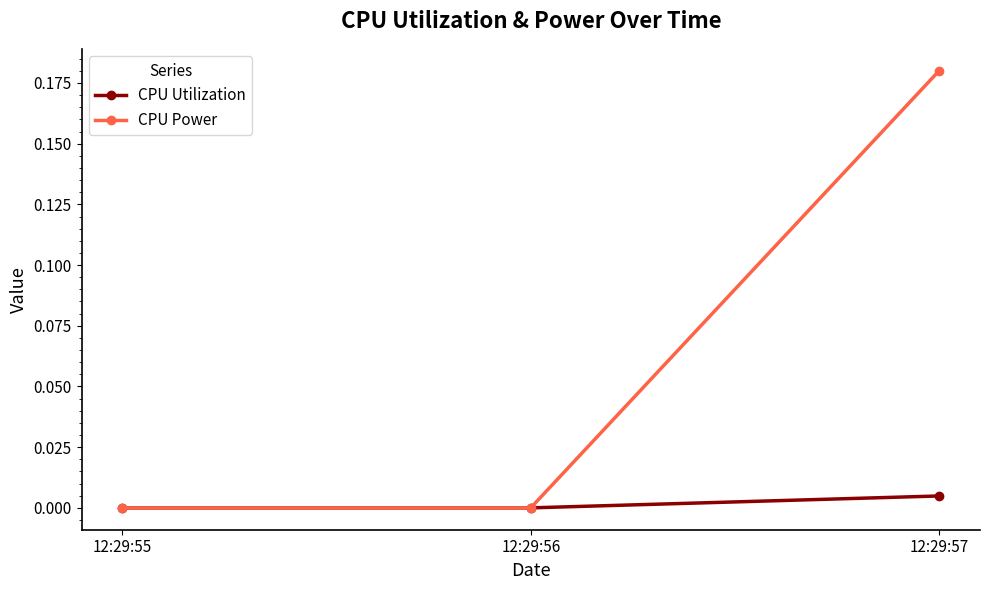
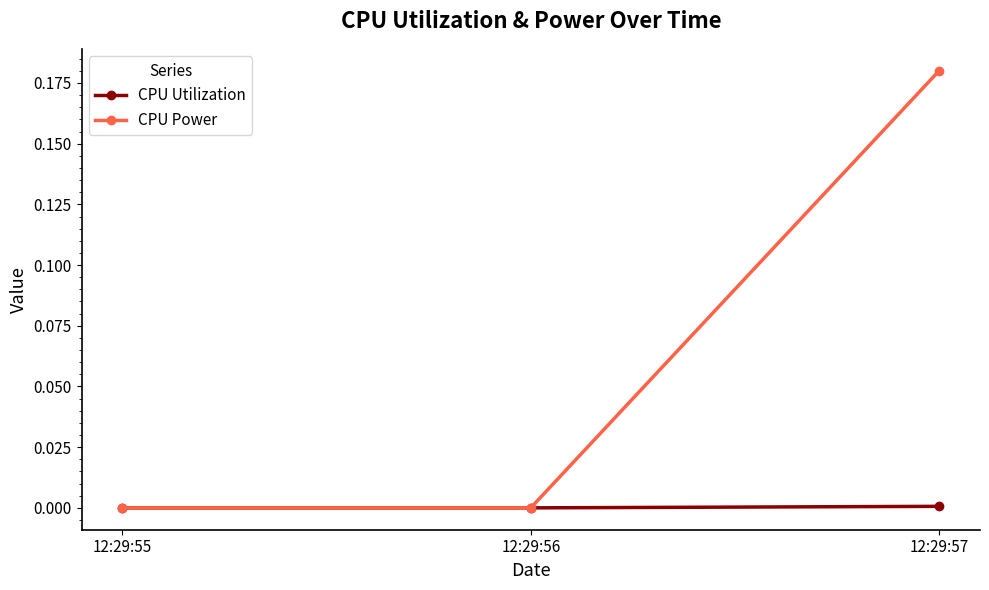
  {
    "CPU Utilization": {
-     "12:29:57": 0.005
+     "12:29:57": 0.001
    },
    "CPU Power": {
      "12:29:57": 0.180
    }
  }
